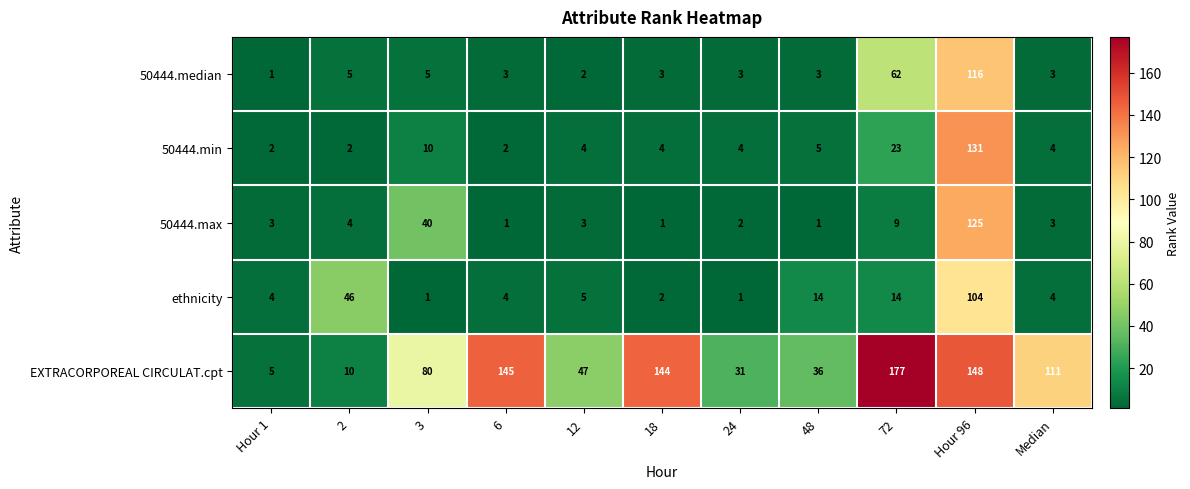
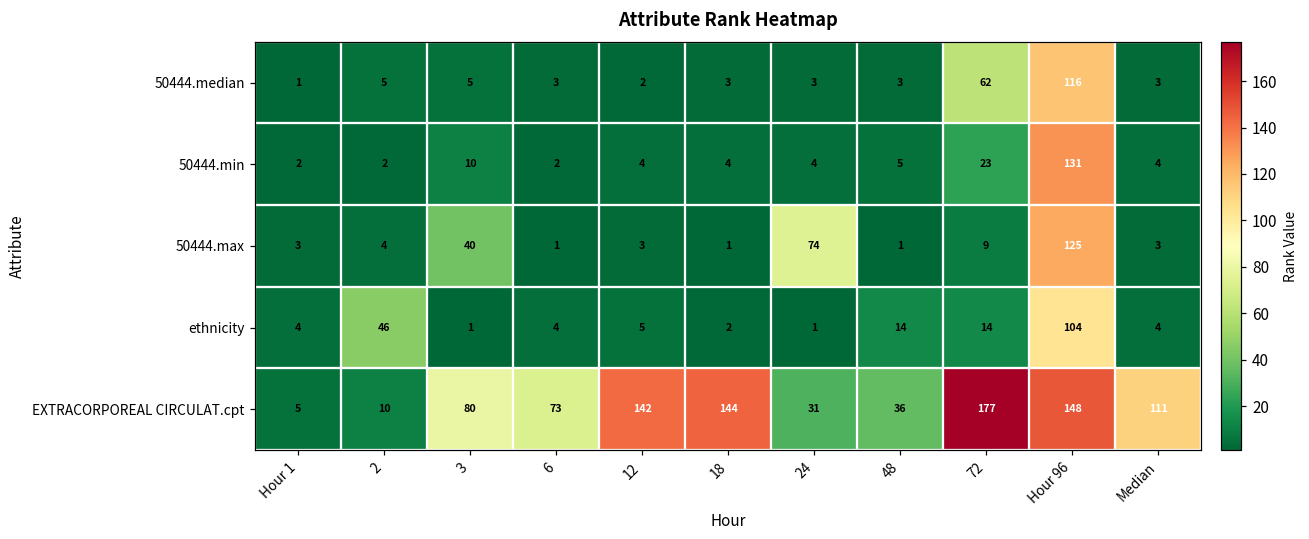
  {
    "50444.median": {
      "Hour 1": 1,
      "2": 5,
      "3": 5,
      "6": 3,
      "12": 2,
      "18": 3,
      "24": 3,
      "48": 3,
      "72": 62,
      "Hour 96": 116,
      "Median": 3
    },
    "50444.min": {
      "Hour 1": 2,
      "2": 2,
      "3": 10,
      "6": 2,
      "12": 4,
      "18": 4,
      "24": 4,
      "48": 5,
      "72": 23,
      "Hour 96": 131,
      "Median": 4
    },
    "50444.max": {
      "Hour 1": 3,
      "2": 4,
      "3": 40,
      "6": 1,
      "12": 3,
      "18": 1,
-     "24": 2,
+     "24": 74,
      "48": 1,
      "72": 9,
      "Hour 96": 125,
      "Median": 3
    },
    "ethnicity": {
      "Hour 1": 4,
      "2": 46,
      "3": 1,
      "6": 4,
      "12": 5,
      "18": 2,
      "24": 1,
      "48": 14,
      "72": 14,
      "Hour 96": 104,
      "Median": 4
    },
    "EXTRACORPOREAL CIRCULAT.cpt": {
      "Hour 1": 5,
      "2": 10,
      "3": 80,
-     "6": 145,
-     "12": 47,
+     "6": 73,
+     "12": 142,
      "18": 144,
      "24": 31,
      "48": 36,
      "72": 177,
      "Hour 96": 148,
      "Median": 111
    }
  }
